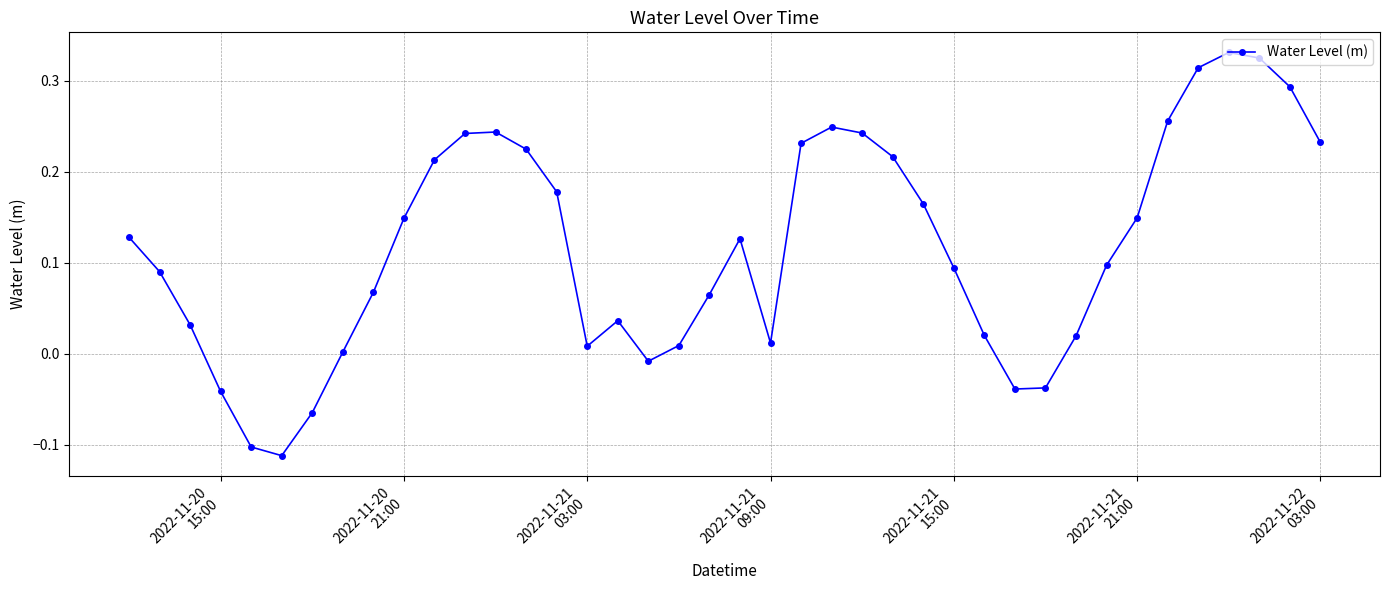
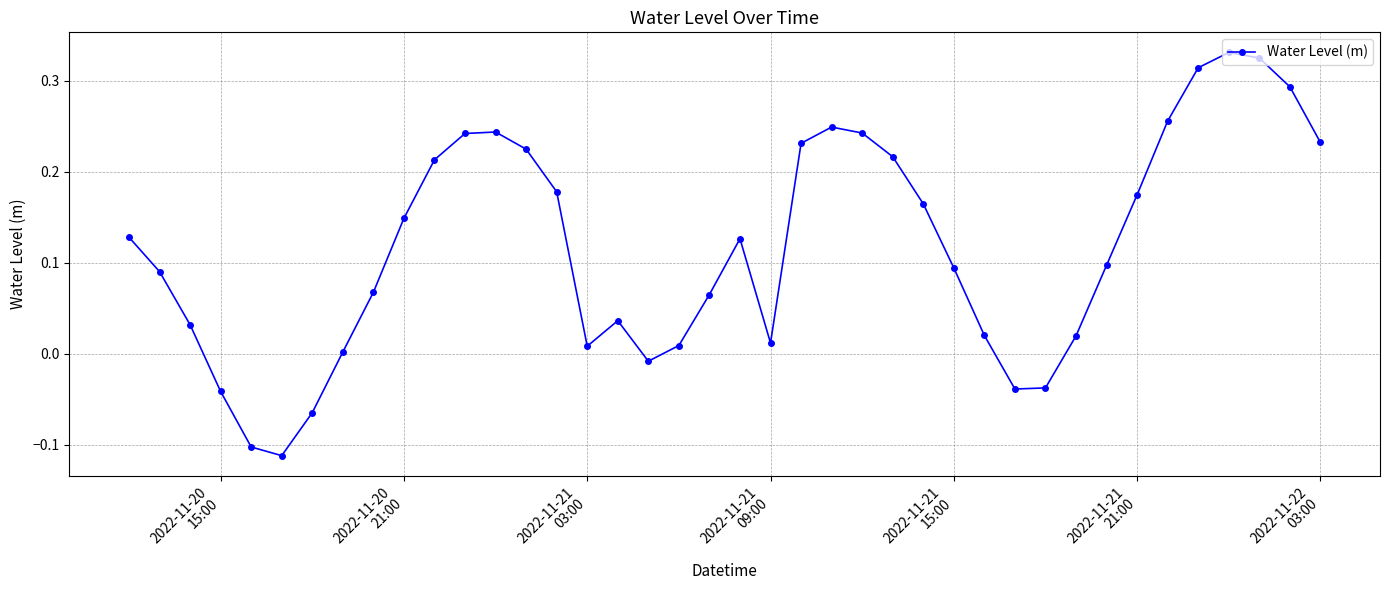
  {
    "2022-11-20 15:00": -0.04,
    "2022-11-20 21:00": 0.15,
    "2022-11-21 03:00": 0.01,
    "2022-11-21 09:00": 0.01,
    "2022-11-21 15:00": 0.09,
-   "2022-11-21 21:00": 0.15,
+   "2022-11-21 21:00": 0.17,
    "2022-11-22 03:00": 0.23
  }
